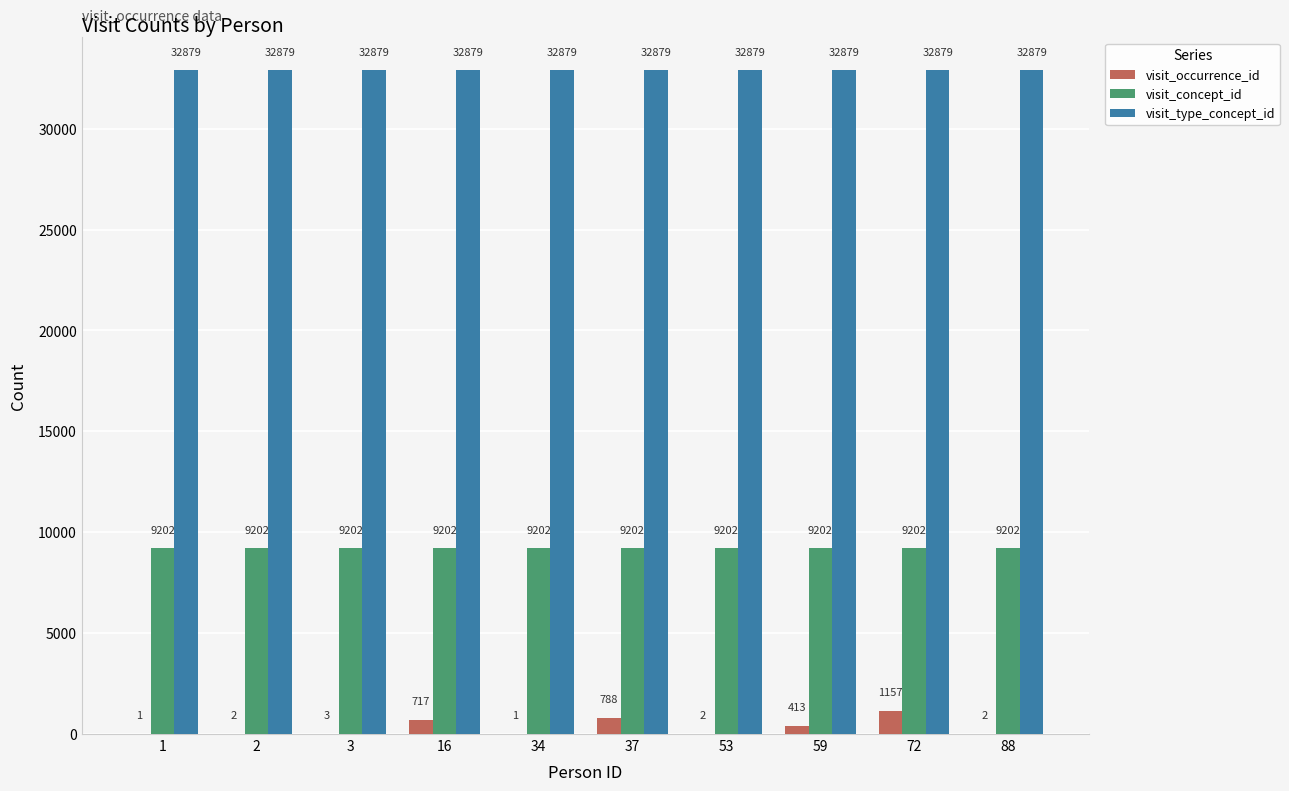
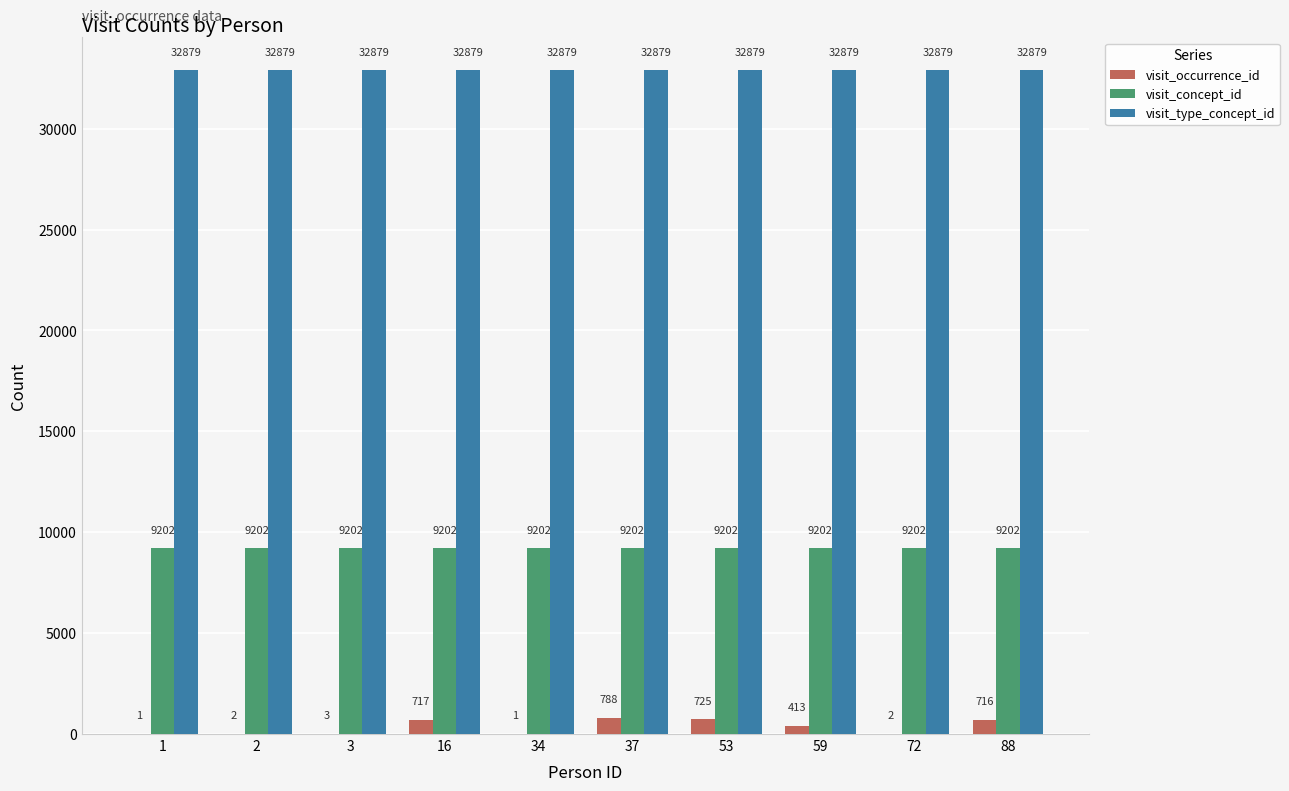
  {
    "visit_occurrence_id": {
      "1": 1,
      "2": 2,
      "3": 3,
      "16": 717,
      "34": 1,
      "37": 788,
-     "53": 2,
+     "53": 725,
      "59": 413,
-     "72": 1157,
-     "88": 2
+     "72": 2,
+     "88": 716
    },
    "visit_concept_id": {
      "1": 9202,
      "2": 9202,
      "3": 9202,
      "16": 9202,
      "34": 9202,
      "37": 9202,
      "53": 9202,
      "59": 9202,
      "72": 9202,
      "88": 9202
    },
    "visit_type_concept_id": {
      "1": 32879,
      "2": 32879,
      "3": 32879,
      "16": 32879,
      "34": 32879,
      "37": 32879,
      "53": 32879,
      "59": 32879,
      "72": 32879,
      "88": 32879
    }
  }
